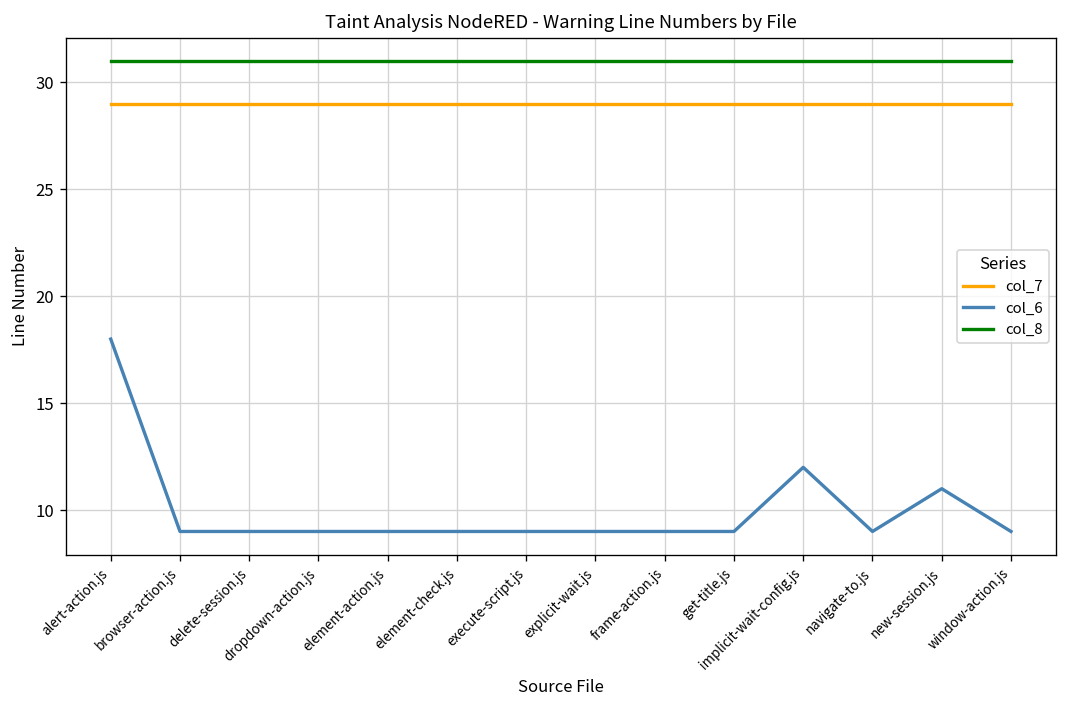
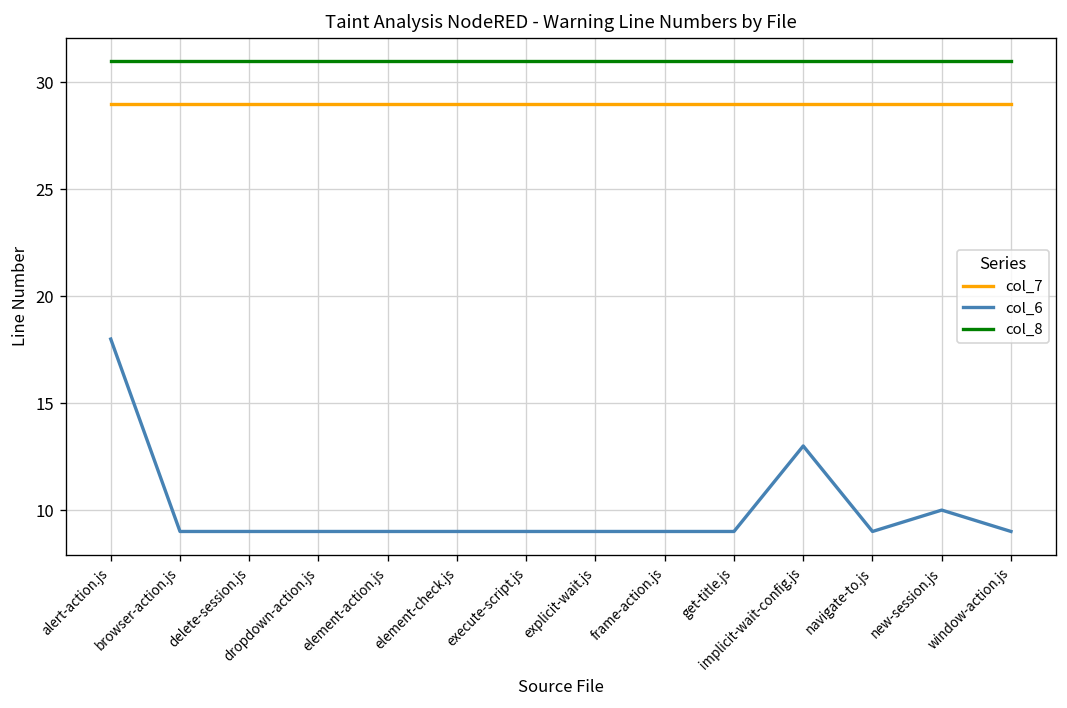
  {
    "col_7": {
      "alert-action.js": 29,
      "browser-action.js": 29,
      "delete-session.js": 29,
      "dropdown-action.js": 29,
      "element-action.js": 29,
      "element-check.js": 29,
      "execute-script.js": 29,
      "explicit-wait.js": 29,
      "frame-action.js": 29,
      "get-title.js": 29,
      "implicit-wait-config.js": 29,
      "navigate-to.js": 29,
      "new-session.js": 29,
      "window-action.js": 29
    },
    "col_6": {
      "alert-action.js": 18,
      "browser-action.js": 9,
      "delete-session.js": 9,
      "dropdown-action.js": 9,
      "element-action.js": 9,
      "element-check.js": 9,
      "execute-script.js": 9,
      "explicit-wait.js": 9,
      "frame-action.js": 9,
      "get-title.js": 9,
-     "implicit-wait-config.js": 12,
+     "implicit-wait-config.js": 13,
      "navigate-to.js": 9,
-     "new-session.js": 11,
+     "new-session.js": 10,
      "window-action.js": 9
    },
    "col_8": {
      "alert-action.js": 31,
      "browser-action.js": 31,
      "delete-session.js": 31,
      "dropdown-action.js": 31,
      "element-action.js": 31,
      "element-check.js": 31,
      "execute-script.js": 31,
      "explicit-wait.js": 31,
      "frame-action.js": 31,
      "get-title.js": 31,
      "implicit-wait-config.js": 31,
      "navigate-to.js": 31,
      "new-session.js": 31,
      "window-action.js": 31
    }
  }
